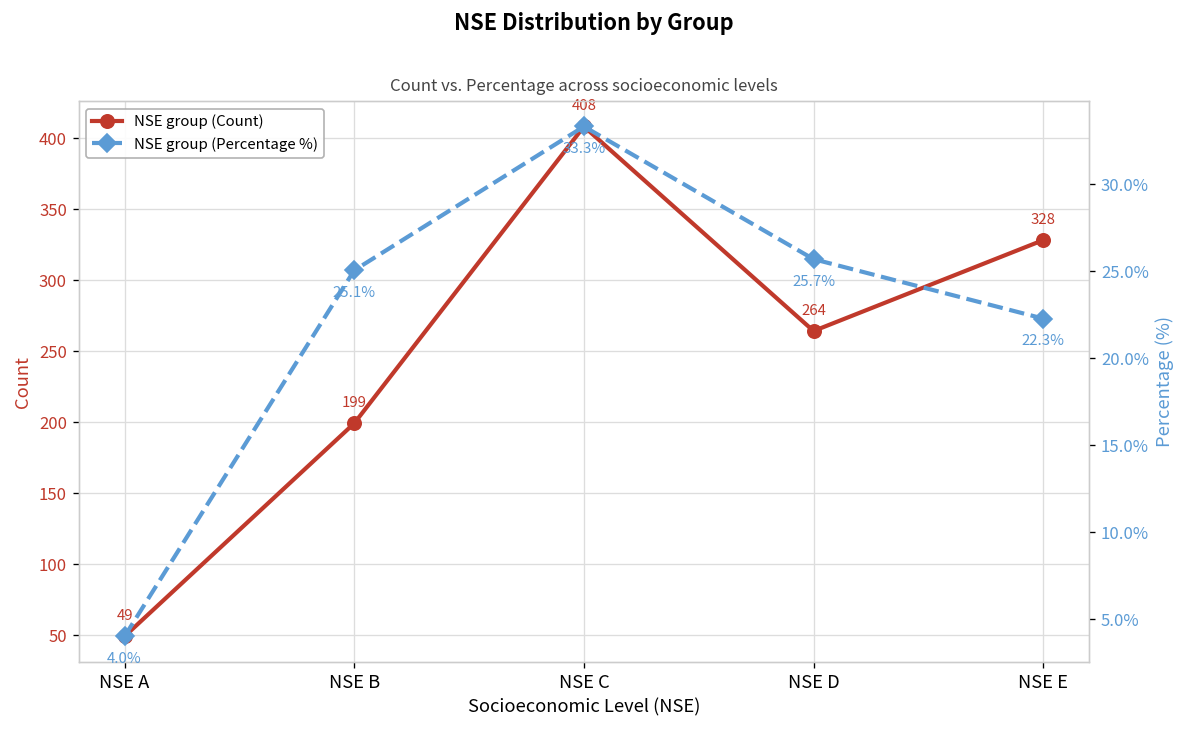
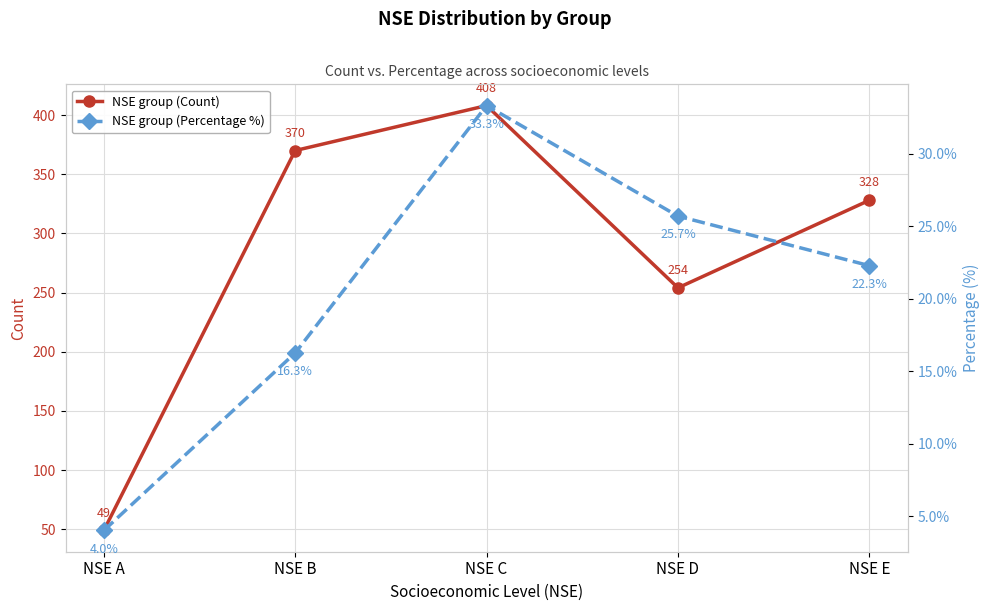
  {
    "NSE group (Count)": {
      "NSE A": "49",
-     "NSE B": "199",
+     "NSE B": "370",
      "NSE C": "408",
-     "NSE D": "264",
+     "NSE D": "254",
      "NSE E": "328"
    },
    "NSE group (Percentage %)": {
      "NSE A": "4.0%",
-     "NSE B": "25.1%",
+     "NSE B": "16.3%",
      "NSE C": "33.3%",
      "NSE D": "25.7%",
      "NSE E": "22.3%"
    }
  }
